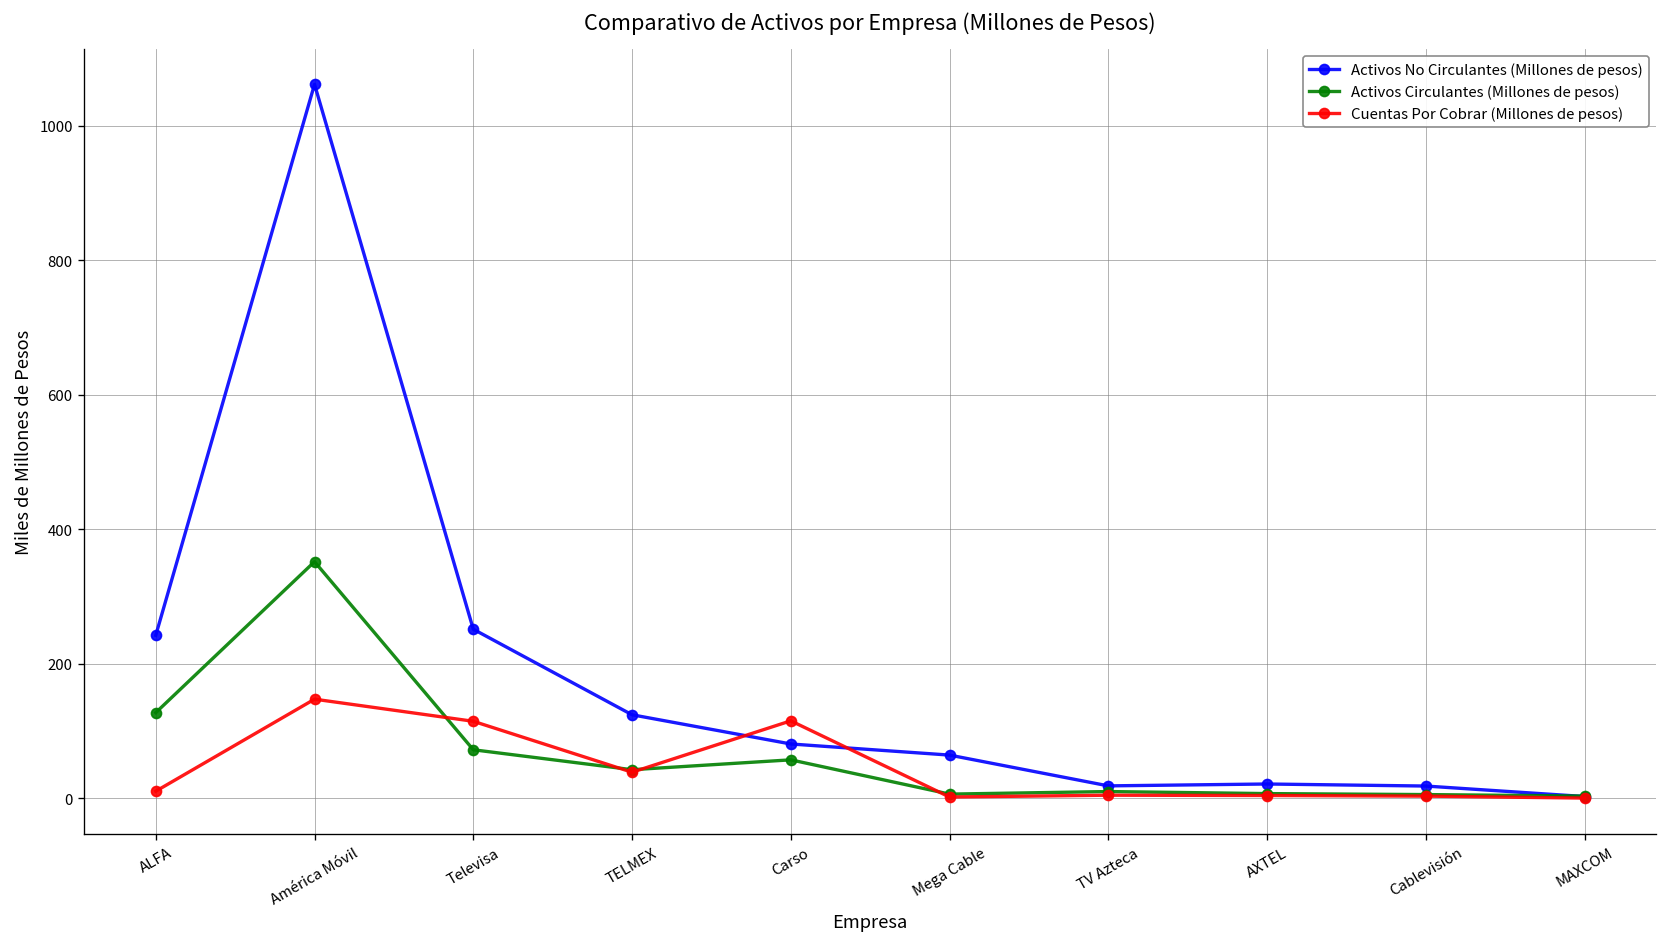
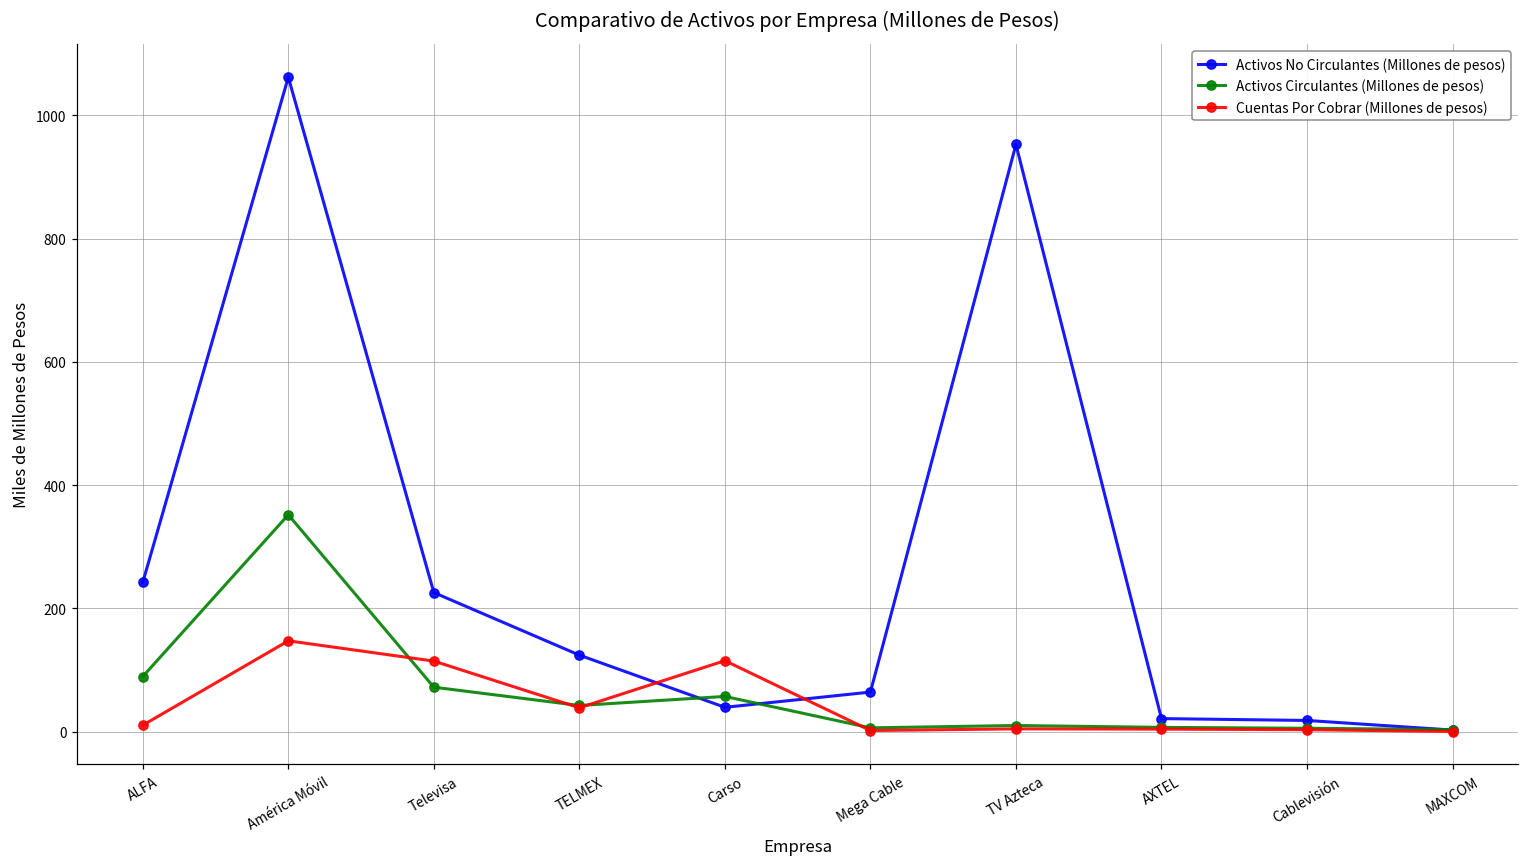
  {
    "Activos No Circulantes (Millones de pesos)": {
      "ALFA": 240,
      "América Móvil": 1060,
-     "Televisa": 250,
+     "Televisa": 230,
      "TELMEX": 120,
-     "Carso": 80,
+     "Carso": 40,
      "Mega Cable": 60,
-     "TV Azteca": 20,
+     "TV Azteca": 950,
      "AXTEL": 20,
      "Cablevisión": 20
    },
    "Activos Circulantes (Millones de pesos)": {
-     "ALFA": 130,
+     "ALFA": 90,
      "América Móvil": 350,
      "Televisa": 70,
      "Carso": 60,
      "TV Azteca": 10
    },
    "Cuentas Por Cobrar (Millones de pesos)": {
      "ALFA": 10,
      "América Móvil": 150,
      "Televisa": 110,
      "Carso": 120,
      "TV Azteca": 0
    }
  }
